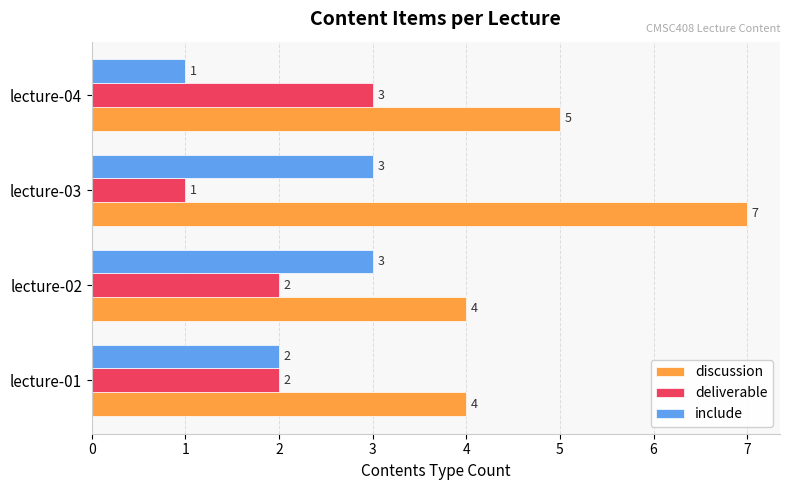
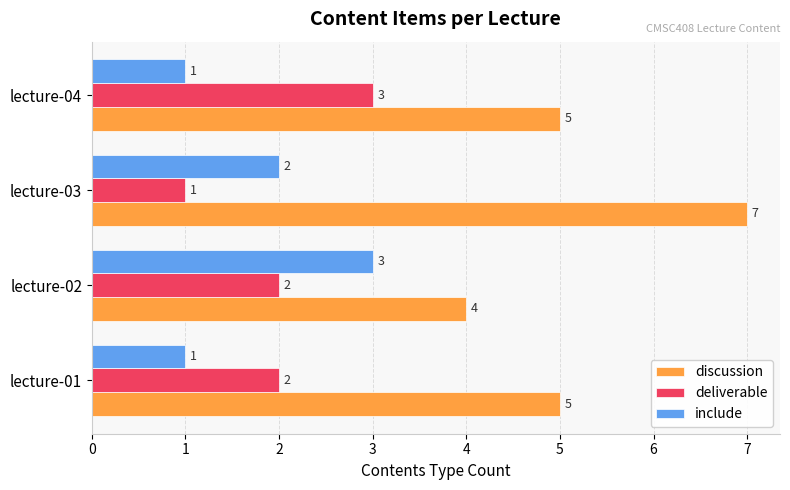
  {
    "discussion": {
      "lecture-04": 5,
      "lecture-03": 7,
      "lecture-02": 4,
-     "lecture-01": 4
+     "lecture-01": 5
    },
    "deliverable": {
      "lecture-04": 3,
      "lecture-03": 1,
      "lecture-02": 2,
      "lecture-01": 2
    },
    "include": {
      "lecture-04": 1,
-     "lecture-03": 3,
+     "lecture-03": 2,
      "lecture-02": 3,
-     "lecture-01": 2
+     "lecture-01": 1
    }
  }
